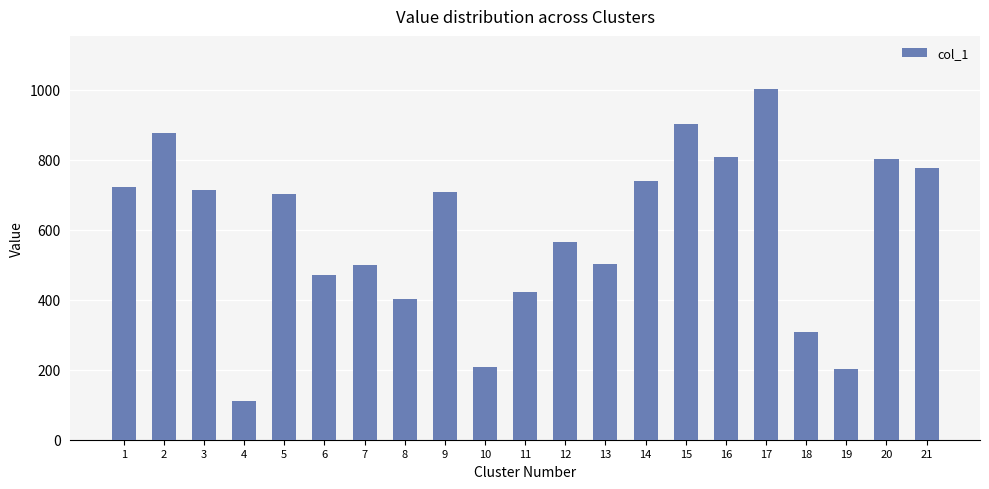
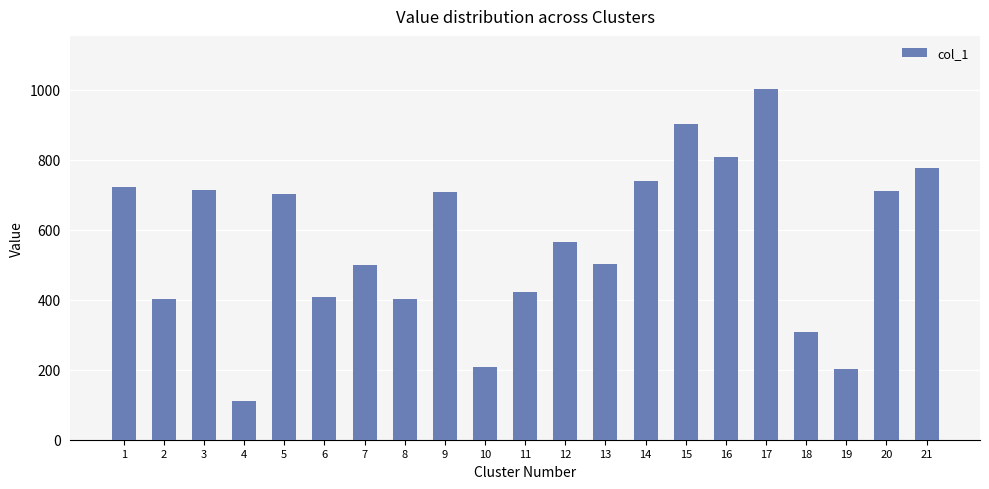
  {
    "1": 720,
-   "2": 880,
+   "2": 400,
    "3": 710,
    "4": 110,
    "5": 700,
-   "6": 470,
+   "6": 410,
    "7": 500,
    "8": 400,
    "9": 710,
    "10": 210,
    "11": 420,
    "12": 570,
    "13": 500,
    "14": 740,
    "15": 900,
    "16": 810,
    "17": 1000,
    "18": 310,
    "19": 200,
-   "20": 800,
+   "20": 710,
    "21": 780
  }
